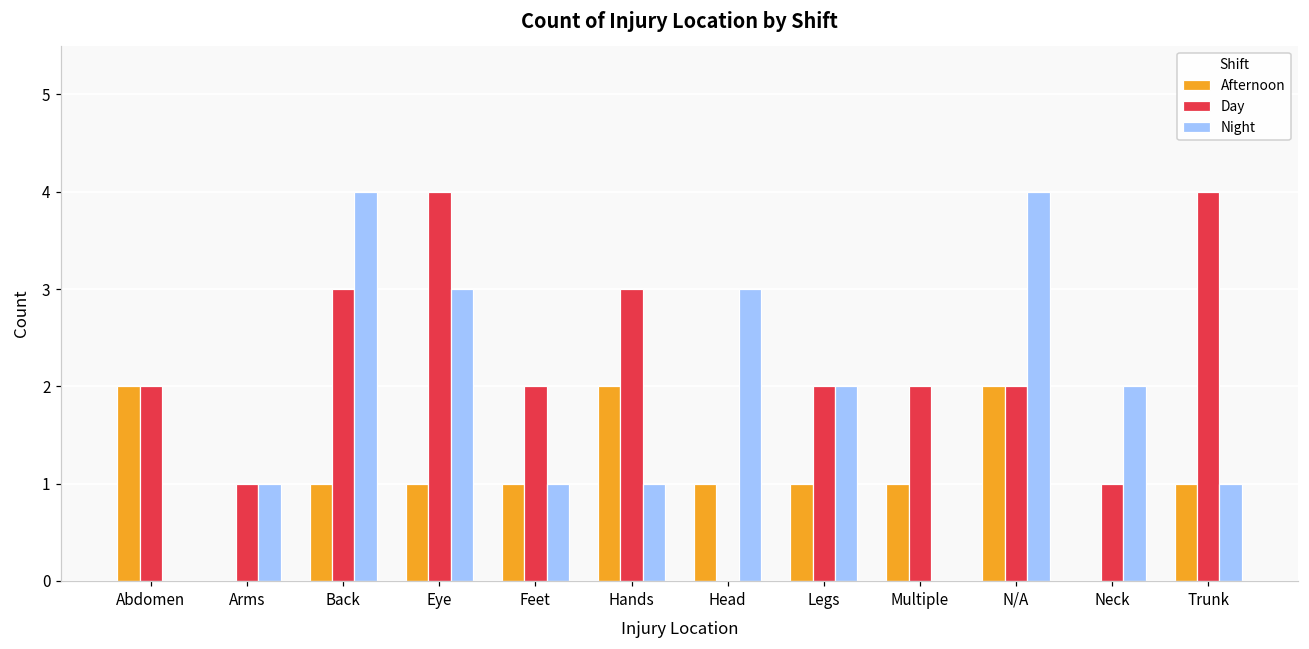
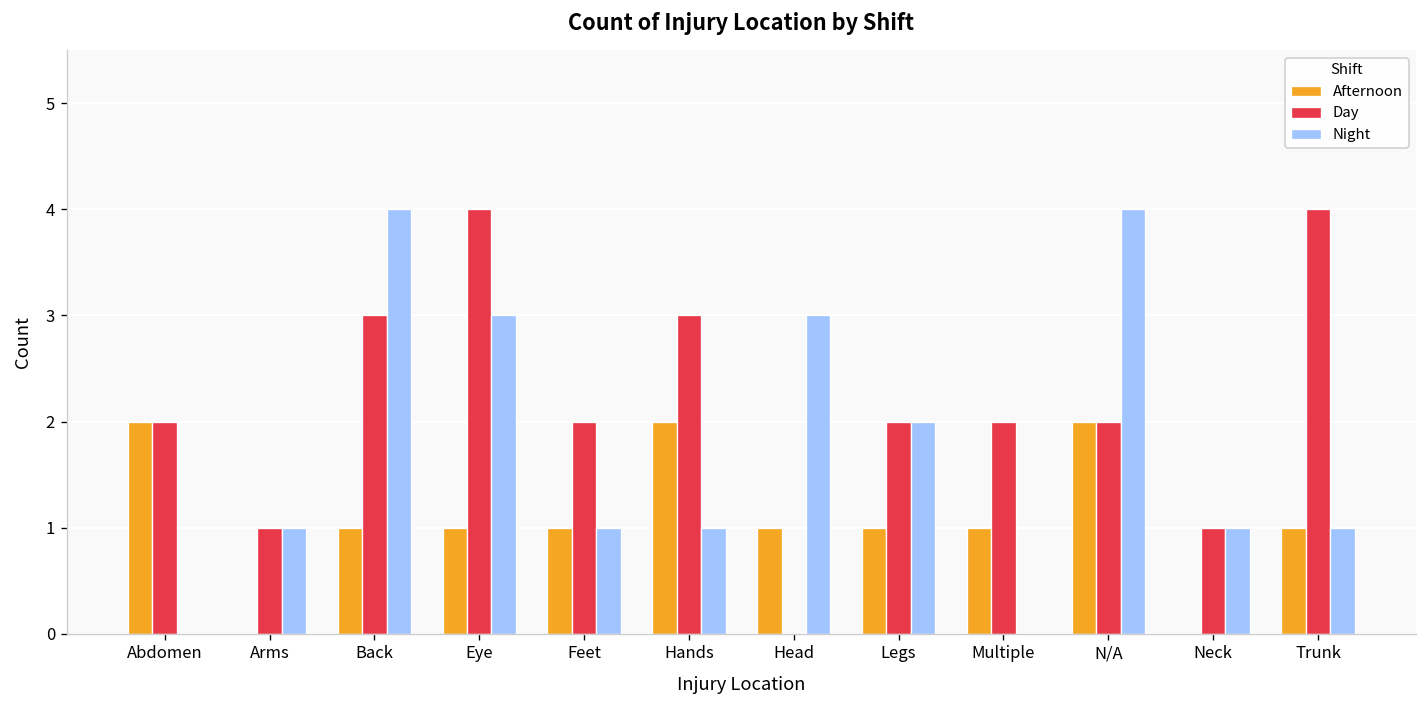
  {
    "Afternoon": {
      "Abdomen": 2,
      "Arms": 0,
      "Back": 1,
      "Eye": 1,
      "Feet": 1,
      "Hands": 2,
      "Head": 1,
      "Legs": 1,
      "Multiple": 1,
      "N/A": 2,
      "Neck": 0,
      "Trunk": 1
    },
    "Day": {
      "Abdomen": 2,
      "Arms": 1,
      "Back": 3,
      "Eye": 4,
      "Feet": 2,
      "Hands": 3,
      "Head": 0,
      "Legs": 2,
      "Multiple": 2,
      "N/A": 2,
      "Neck": 1,
      "Trunk": 4
    },
    "Night": {
      "Abdomen": 0,
      "Arms": 1,
      "Back": 4,
      "Eye": 3,
      "Feet": 1,
      "Hands": 1,
      "Head": 3,
      "Legs": 2,
      "Multiple": 0,
      "N/A": 4,
-     "Neck": 2,
+     "Neck": 1,
      "Trunk": 1
    }
  }
